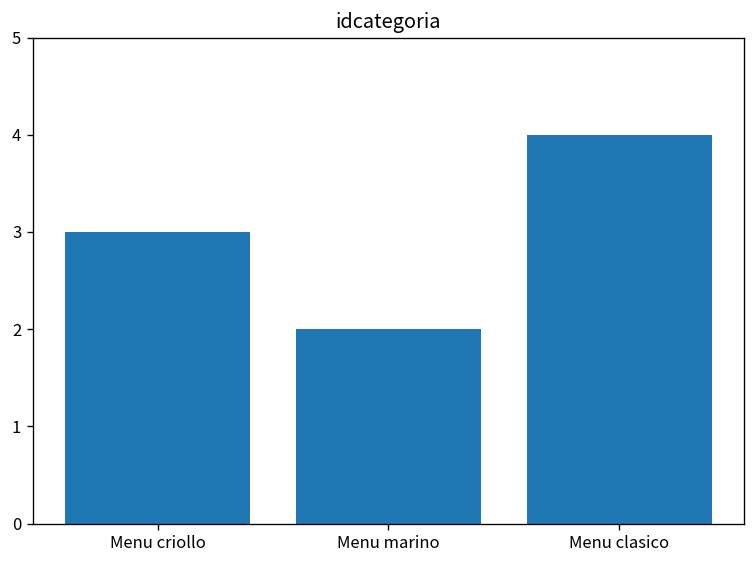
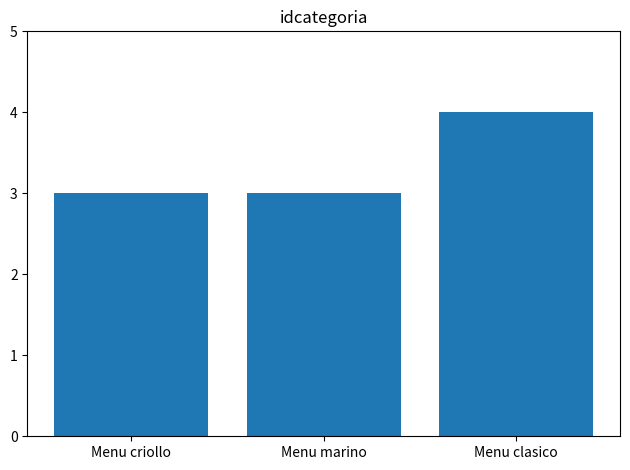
  {
    "Menu criollo": 3,
-   "Menu marino": 2,
+   "Menu marino": 3,
    "Menu clasico": 4
  }
